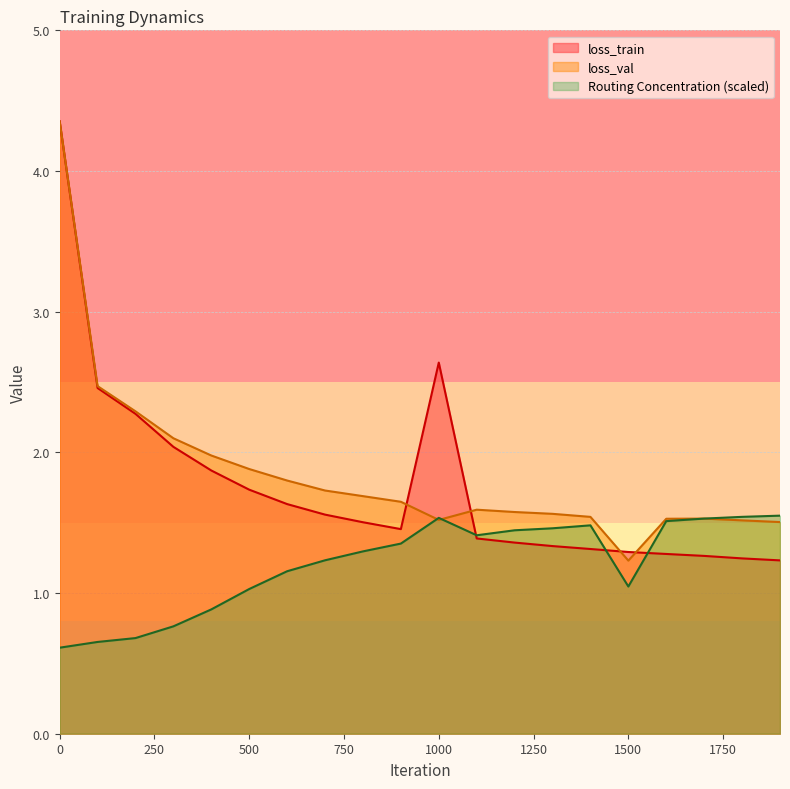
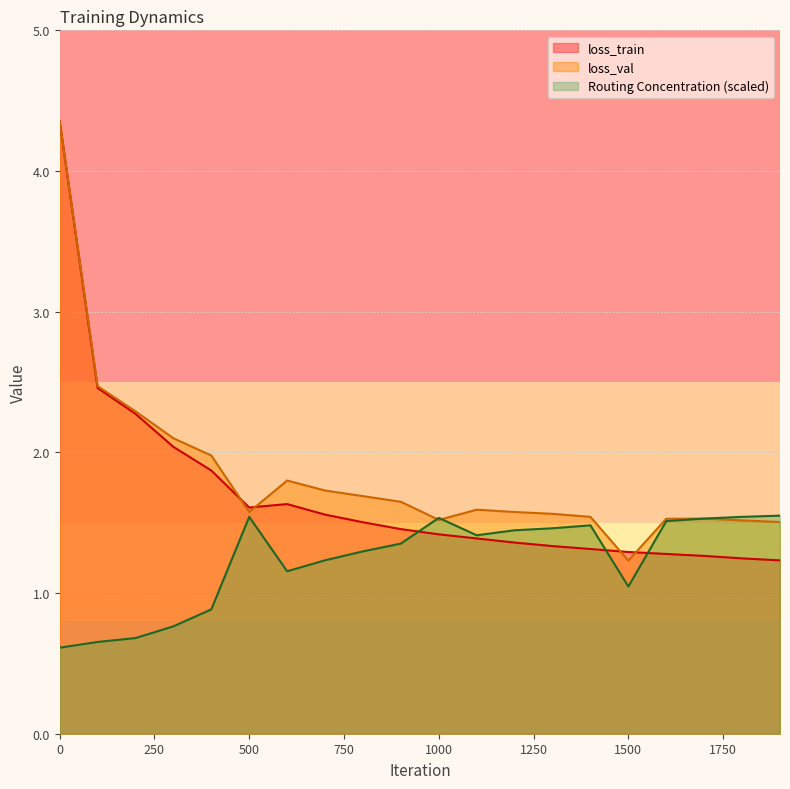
  {
    "loss_train": {
-     "500": 1.73,
-     "1000": 2.64,
+     "500": 1.61,
+     "1000": 1.42,
      "1500": 1.29
    },
    "loss_val": {
-     "500": 1.88,
+     "500": 1.58,
      "1500": 1.23
    },
    "Routing Concentration (scaled)": {
      "0": 0.61,
-     "500": 1.03,
+     "500": 1.54,
      "1500": 1.05
    }
  }
